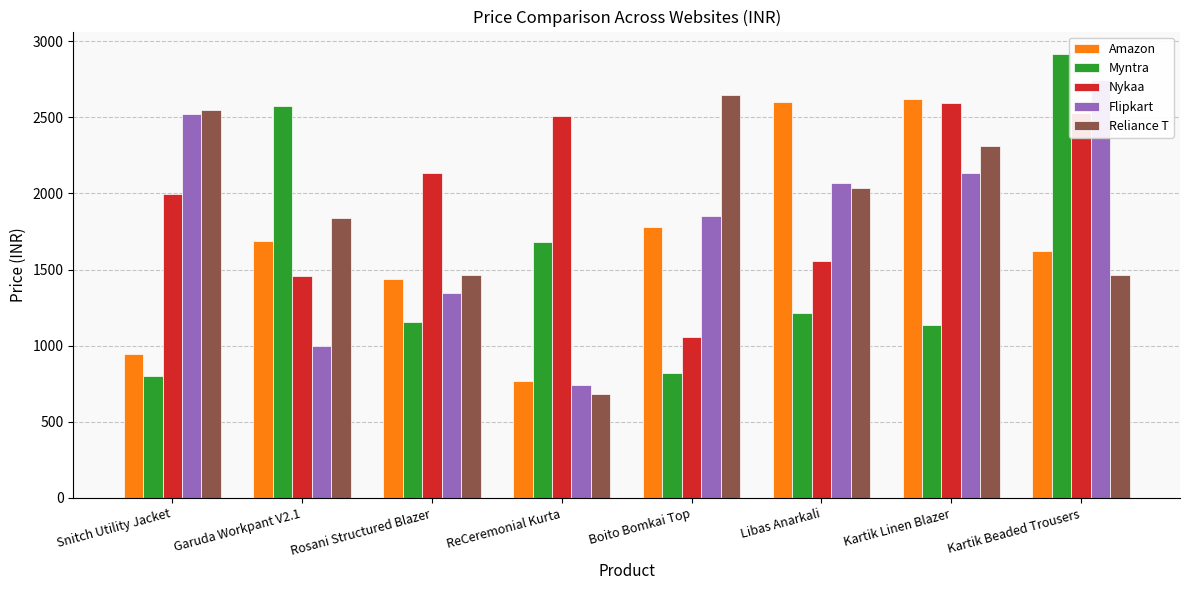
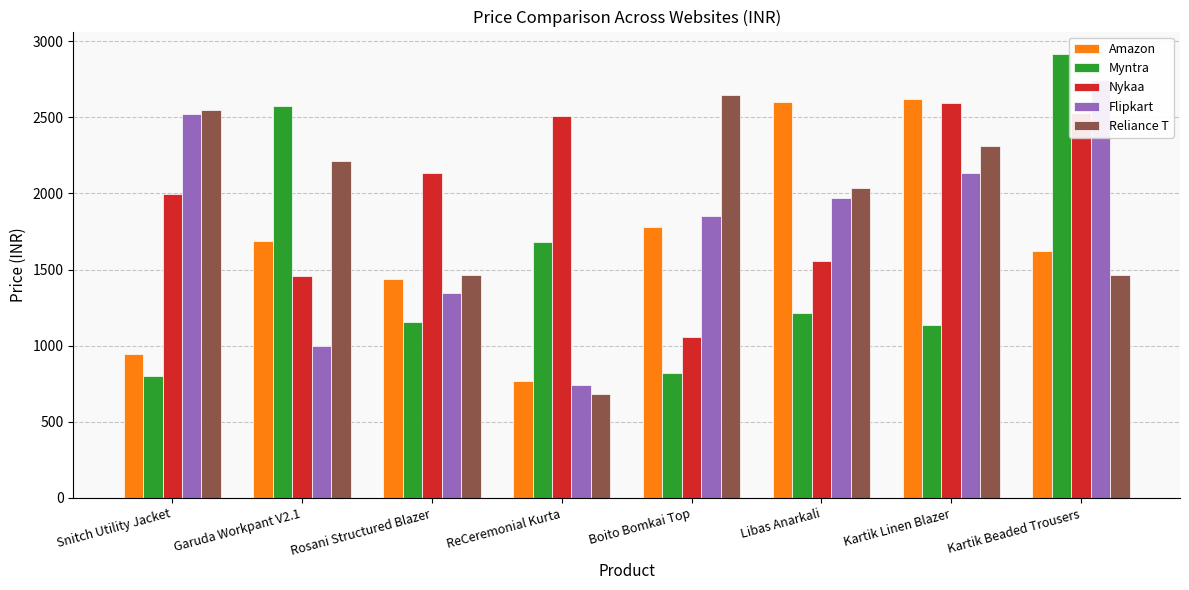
  {
    "Amazon": {
      "Snitch Utility Jacket": 940,
      "Garuda Workpant V2.1": 1690,
      "Rosani Structured Blazer": 1440,
      "ReCeremonial Kurta": 770,
      "Boito Bomkai Top": 1780,
      "Libas Anarkali": 2600,
      "Kartik Linen Blazer": 2620,
      "Kartik Beaded Trousers": 1620
    },
    "Myntra": {
      "Snitch Utility Jacket": 800,
      "Garuda Workpant V2.1": 2580,
      "Rosani Structured Blazer": 1160,
      "ReCeremonial Kurta": 1680,
      "Boito Bomkai Top": 820,
      "Libas Anarkali": 1210,
      "Kartik Linen Blazer": 1140,
      "Kartik Beaded Trousers": 2920
    },
    "Nykaa": {
      "Snitch Utility Jacket": 2000,
      "Garuda Workpant V2.1": 1460,
      "Rosani Structured Blazer": 2130,
      "ReCeremonial Kurta": 2510,
      "Boito Bomkai Top": 1060,
      "Libas Anarkali": 1560,
      "Kartik Linen Blazer": 2590
    },
    "Flipkart": {
      "Snitch Utility Jacket": 2520,
      "Garuda Workpant V2.1": 1000,
      "Rosani Structured Blazer": 1350,
      "ReCeremonial Kurta": 740,
      "Boito Bomkai Top": 1850,
-     "Libas Anarkali": 2070,
+     "Libas Anarkali": 1970,
      "Kartik Linen Blazer": 2130
    },
    "Reliance T": {
      "Snitch Utility Jacket": 2550,
-     "Garuda Workpant V2.1": 1840,
+     "Garuda Workpant V2.1": 2220,
      "Rosani Structured Blazer": 1460,
      "ReCeremonial Kurta": 680,
      "Boito Bomkai Top": 2650,
      "Libas Anarkali": 2030,
      "Kartik Linen Blazer": 2310,
      "Kartik Beaded Trousers": 1460
    }
  }
